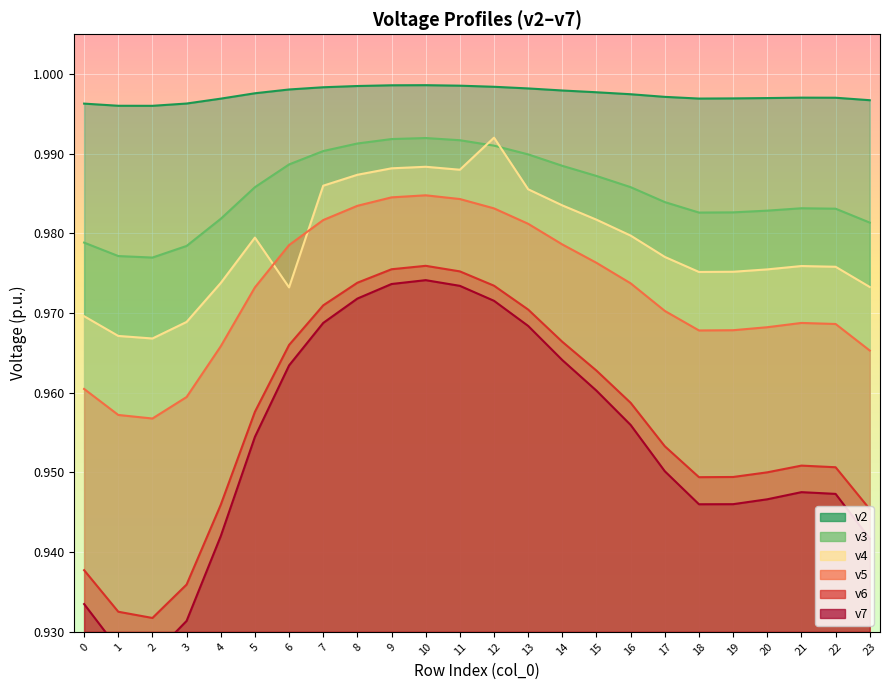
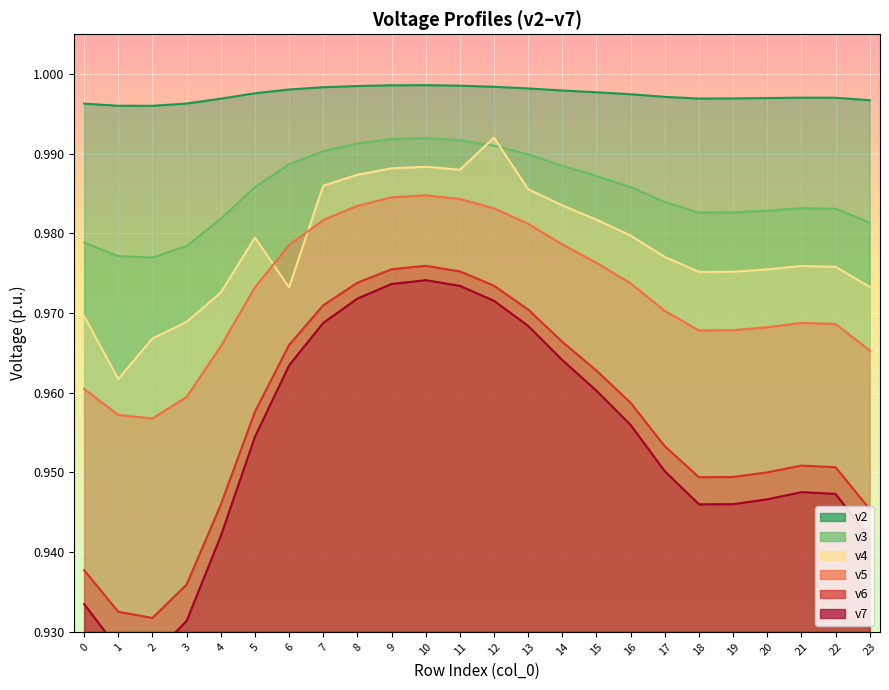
  {
    "v4": {
      "0": 0.970,
-     "1": 0.967,
+     "1": 0.962,
      "2": 0.967,
      "3": 0.969,
-     "4": 0.974,
+     "4": 0.973,
      "5": 0.979,
      "6": 0.973,
      "7": 0.986,
      "8": 0.987,
      "9": 0.988,
      "10": 0.988,
      "11": 0.988,
      "12": 0.992,
      "13": 0.986,
      "14": 0.984,
      "15": 0.982,
      "16": 0.980,
      "17": 0.977,
      "18": 0.975,
      "19": 0.975,
      "20": 0.975,
      "21": 0.976,
      "22": 0.976,
      "23": 0.973
    }
  }
